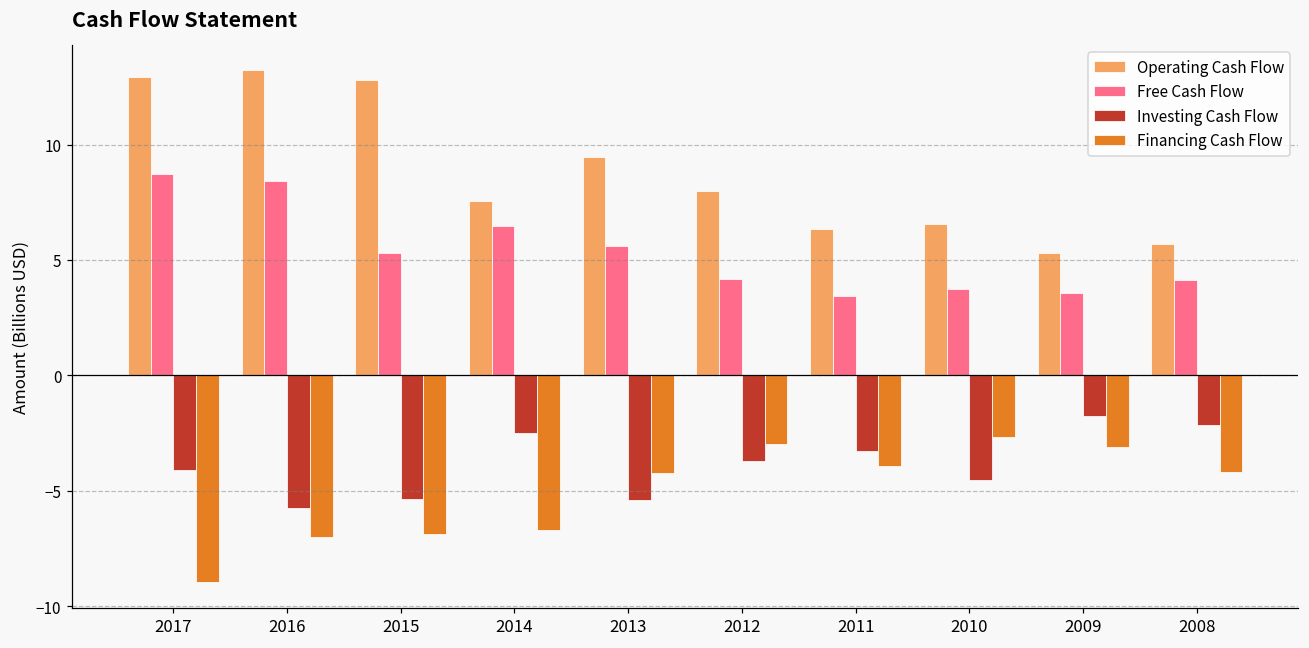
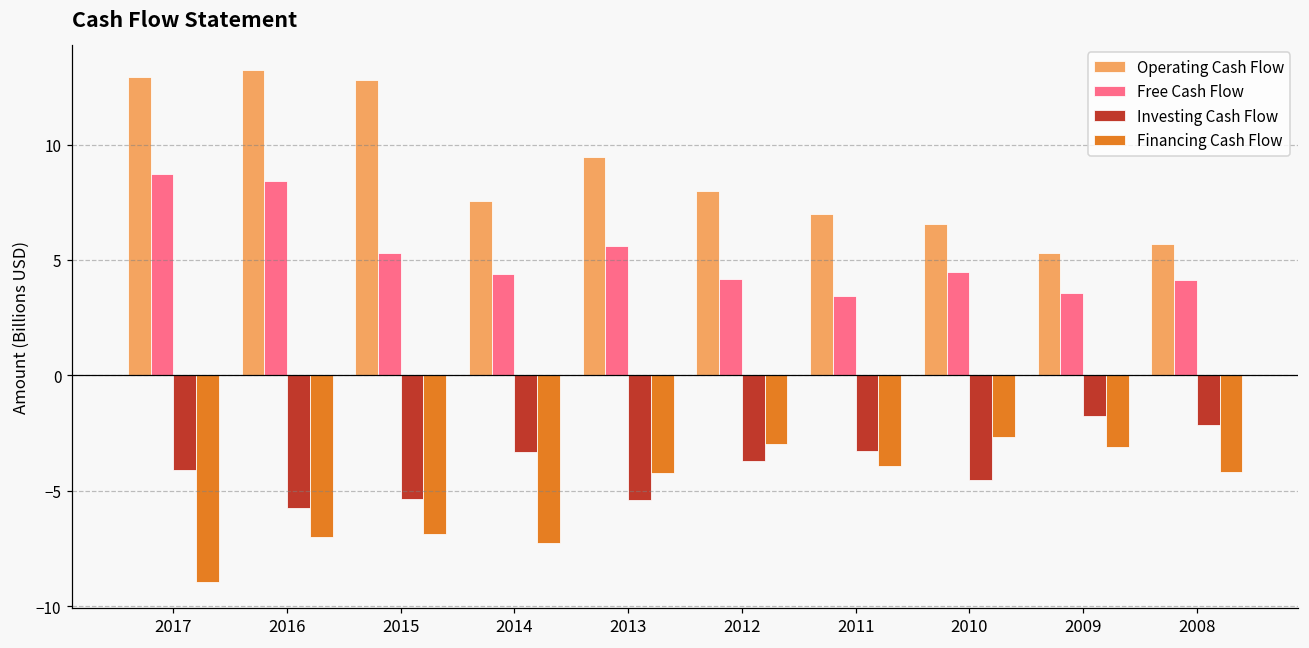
  {
    "Operating Cash Flow": {
      "2017": 12.9,
      "2016": 13.2,
      "2015": 12.8,
      "2014": 7.5,
      "2013": 9.5,
      "2012": 8.0,
-     "2011": 6.3,
+     "2011": 7.0,
      "2010": 6.6,
      "2009": 5.3,
      "2008": 5.7
    },
    "Free Cash Flow": {
      "2017": 8.7,
      "2016": 8.4,
      "2015": 5.3,
-     "2014": 6.5,
+     "2014": 4.4,
      "2013": 5.6,
      "2012": 4.2,
      "2011": 3.4,
-     "2010": 3.7,
+     "2010": 4.5,
      "2009": 3.6,
      "2008": 4.1
    },
    "Investing Cash Flow": {
      "2017": -4.1,
      "2016": -5.8,
      "2015": -5.4,
-     "2014": -2.5,
+     "2014": -3.3,
      "2013": -5.4,
      "2012": -3.7,
      "2011": -3.3,
      "2010": -4.5,
      "2009": -1.8,
      "2008": -2.2
    },
    "Financing Cash Flow": {
      "2017": -9.0,
      "2016": -7.0,
      "2015": -6.9,
-     "2014": -6.7,
+     "2014": -7.3,
      "2013": -4.2,
      "2012": -3.0,
      "2011": -3.9,
      "2010": -2.7,
      "2009": -3.1,
      "2008": -4.2
    }
  }
